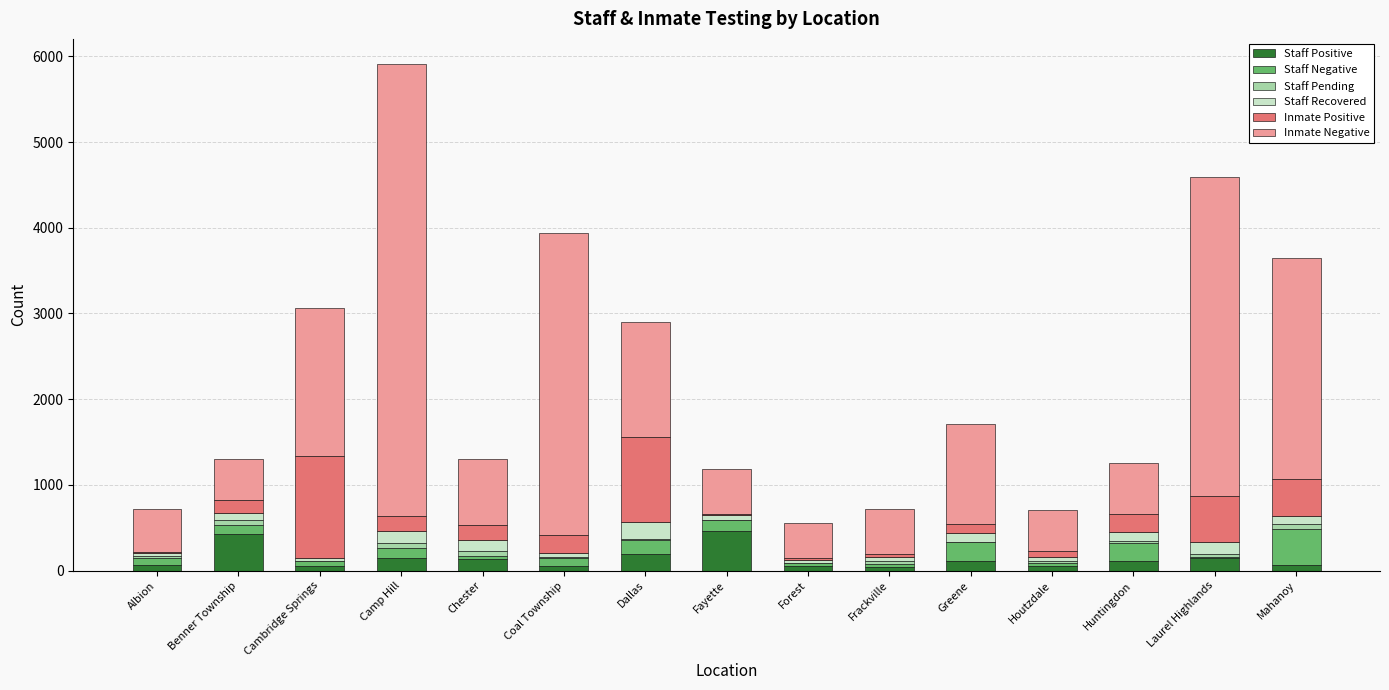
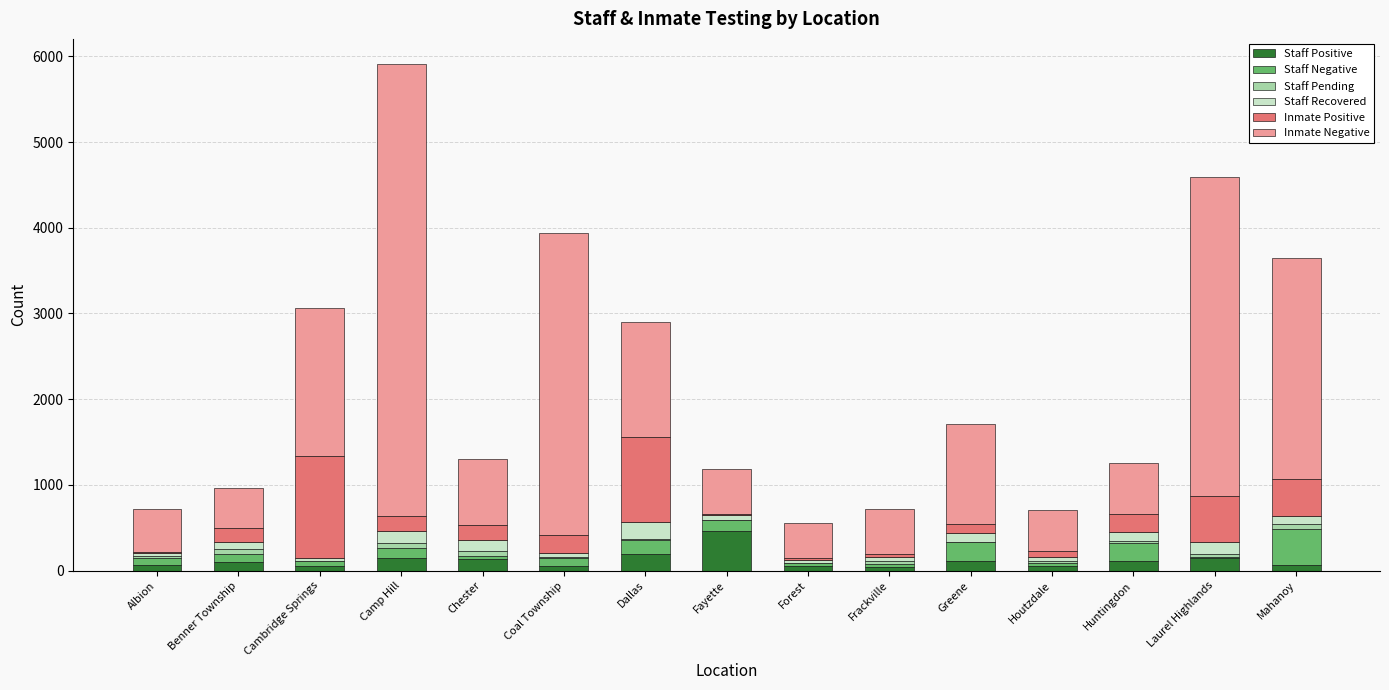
  {
    "Staff Positive": {
      "Albion": 100,
-     "Benner Township": 400,
+     "Benner Township": 100,
      "Cambridge Springs": 100,
      "Camp Hill": 100,
      "Chester": 100,
      "Coal Township": 100,
      "Dallas": 200,
      "Fayette": 500,
      "Forest": 100,
      "Frackville": 0,
      "Greene": 100,
      "Houtzdale": 100,
      "Huntingdon": 100,
      "Laurel Highlands": 100,
      "Mahanoy": 100
    },
    "Staff Negative": {
      "Albion": 100,
      "Benner Township": 100,
      "Cambridge Springs": 100,
      "Camp Hill": 100,
      "Chester": 0,
      "Coal Township": 100,
      "Dallas": 200,
      "Fayette": 100,
      "Forest": 0,
      "Frackville": 0,
      "Greene": 200,
      "Houtzdale": 0,
      "Huntingdon": 200,
      "Mahanoy": 400
    }
  }
